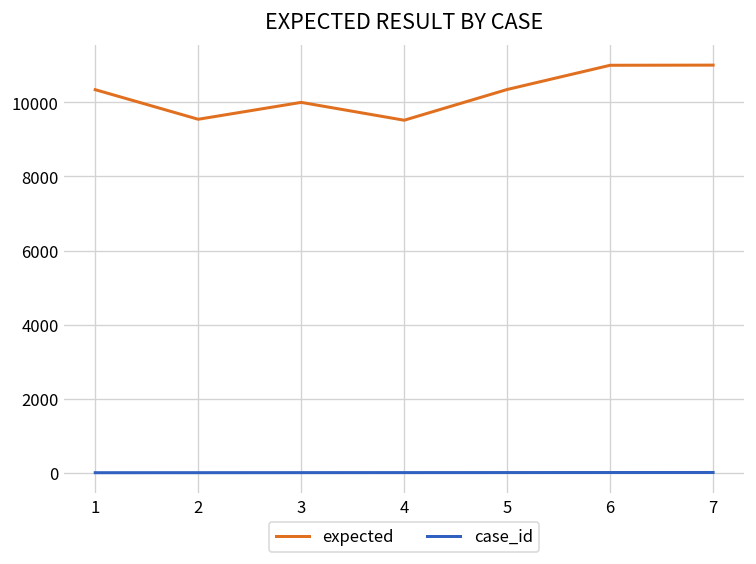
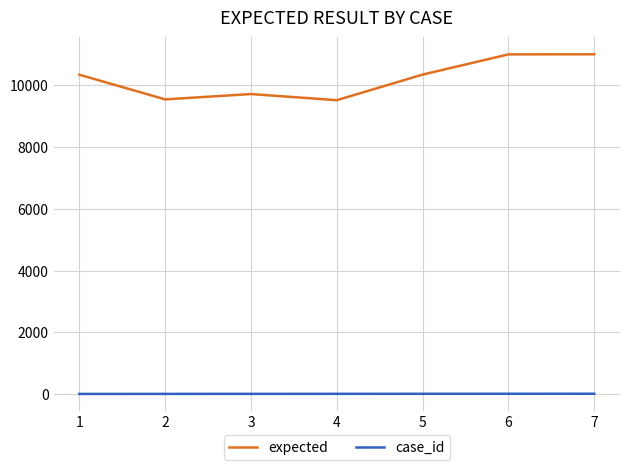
  {
    "expected": {
      "1": 10300,
      "2": 9500,
-     "3": 10000,
+     "3": 9700,
      "4": 9500,
      "5": 10300,
      "6": 11000,
      "7": 11000
    },
    "case_id": {
      "1": 0,
      "2": 0,
      "3": 0,
      "4": 0,
      "5": 0,
      "6": 0,
      "7": 0
    }
  }
